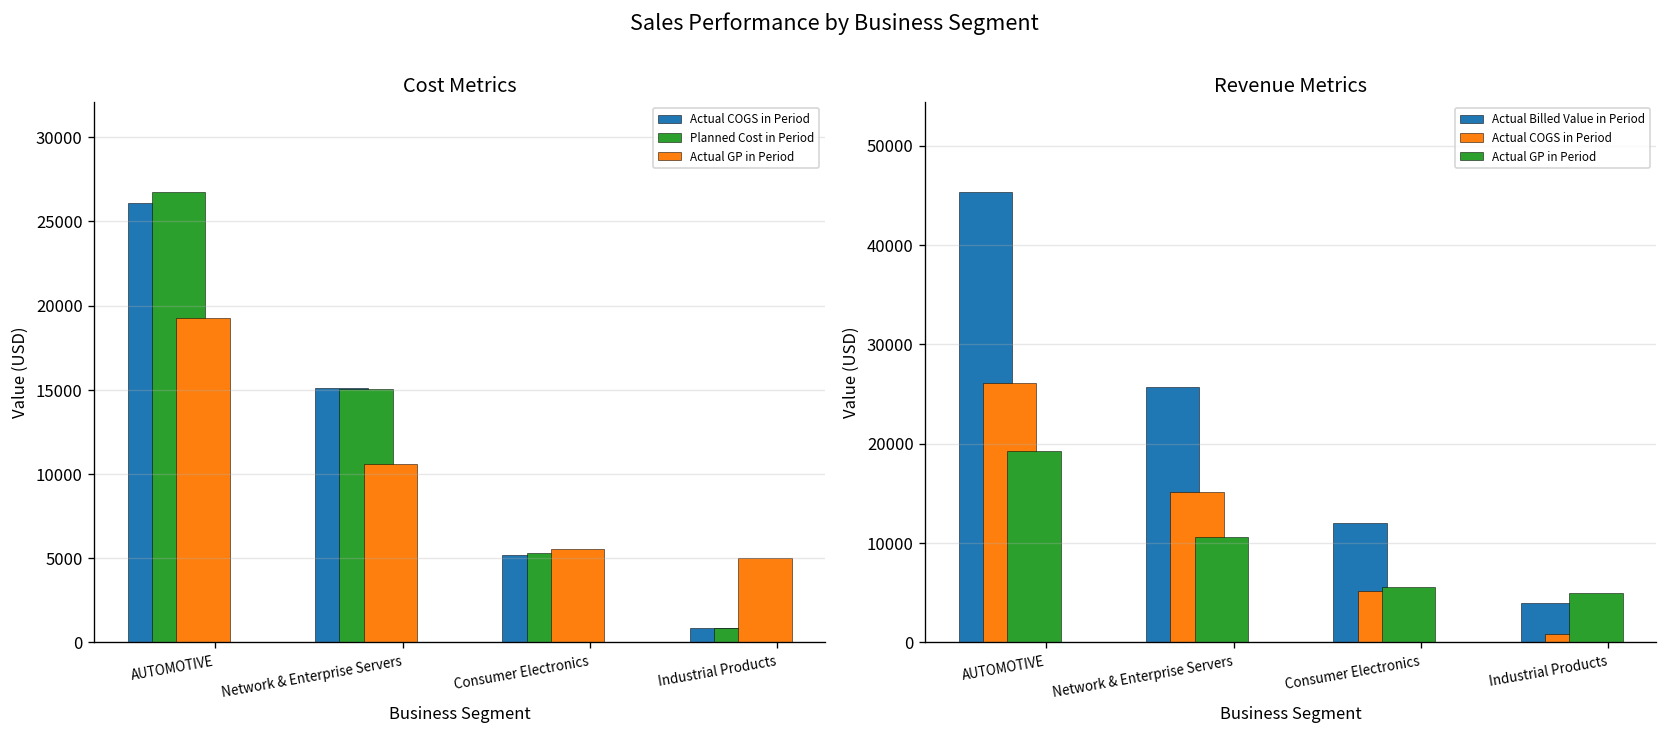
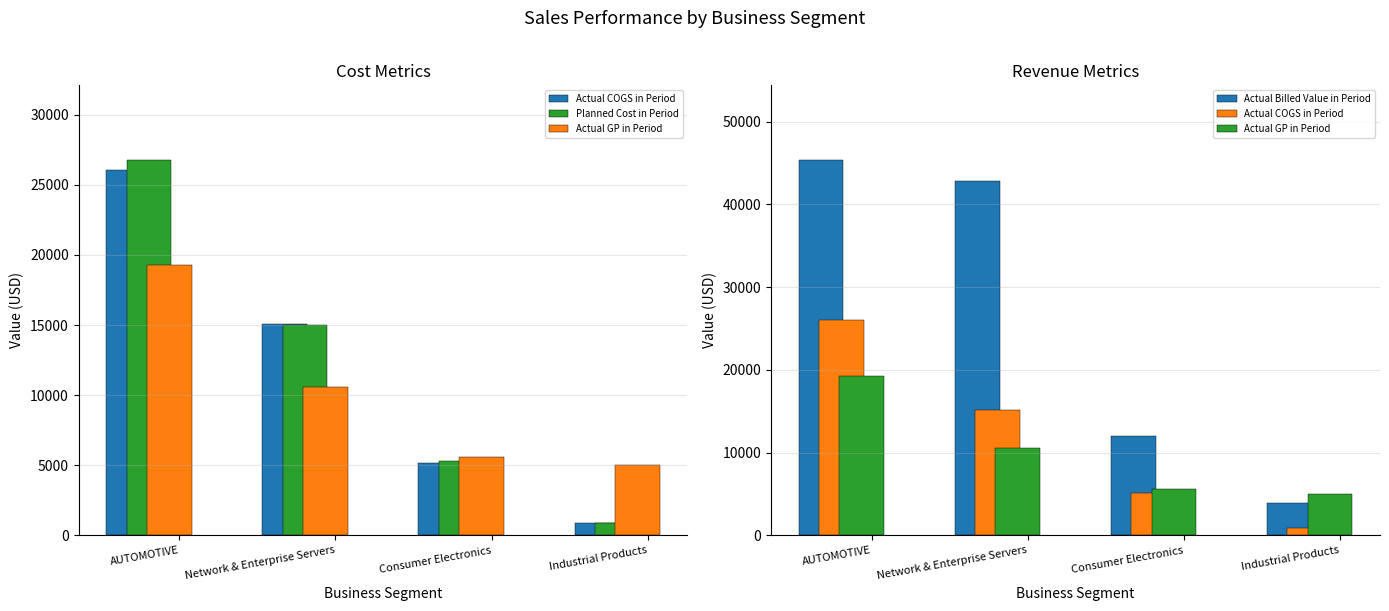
  {
    "Cost Metrics": {
      "Planned Cost in Period": {
        "AUTOMOTIVE": 26700,
        "Network & Enterprise Servers": 15000
      }
    },
    "Revenue Metrics": {
      "Actual Billed Value in Period": {
        "AUTOMOTIVE": 45000,
-       "Network & Enterprise Servers": 26000,
+       "Network & Enterprise Servers": 43000,
        "Consumer Electronics": 12000,
        "Industrial Products": 4000
      },
      "Actual GP in Period": {
        "Consumer Electronics": 6000,
        "Industrial Products": 5000
      }
    }
  }
